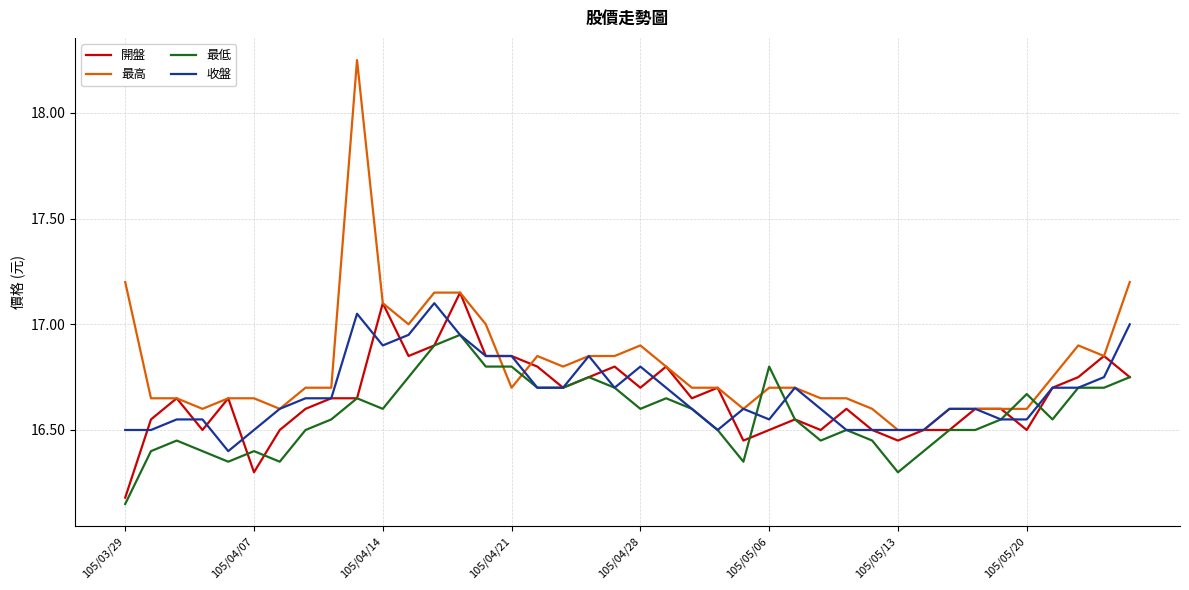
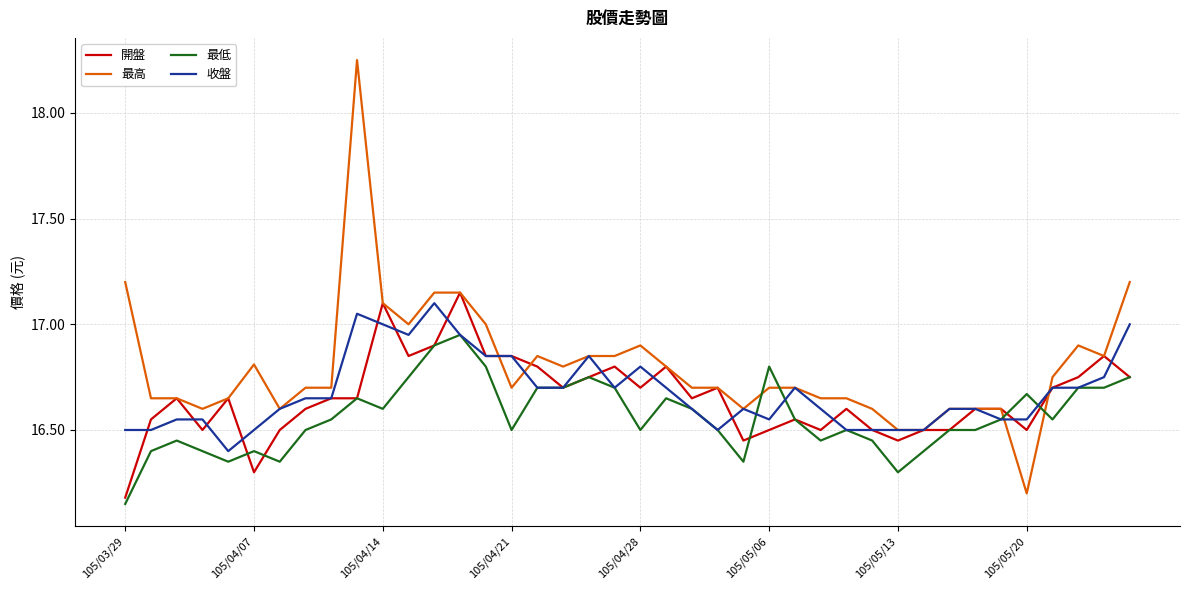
  {
    "開盤": {
      "105/03/29": 16.18,
      "105/04/07": 16.30,
      "105/04/28": 16.70,
      "105/05/06": 16.50,
      "105/05/13": 16.45,
      "105/05/20": 16.50
    },
    "最高": {
      "105/03/29": 17.20,
-     "105/04/07": 16.65,
+     "105/04/07": 16.81,
      "105/04/21": 16.70,
      "105/04/28": 16.90,
      "105/05/06": 16.70,
-     "105/05/20": 16.6
+     "105/05/20": 16.2
    },
    "最低": {
      "105/03/29": 16.15,
      "105/04/07": 16.4,
      "105/04/14": 16.6,
-     "105/04/21": 16.8,
-     "105/04/28": 16.6,
+     "105/04/21": 16.5,
+     "105/04/28": 16.5,
      "105/05/06": 16.8,
      "105/05/13": 16.3,
      "105/05/20": 16.67
    },
    "收盤": {
      "105/03/29": 16.5,
      "105/04/07": 16.5,
-     "105/04/14": 16.9,
+     "105/04/14": 17.0,
      "105/04/28": 16.8,
      "105/05/06": 16.55,
      "105/05/20": 16.55
    }
  }
